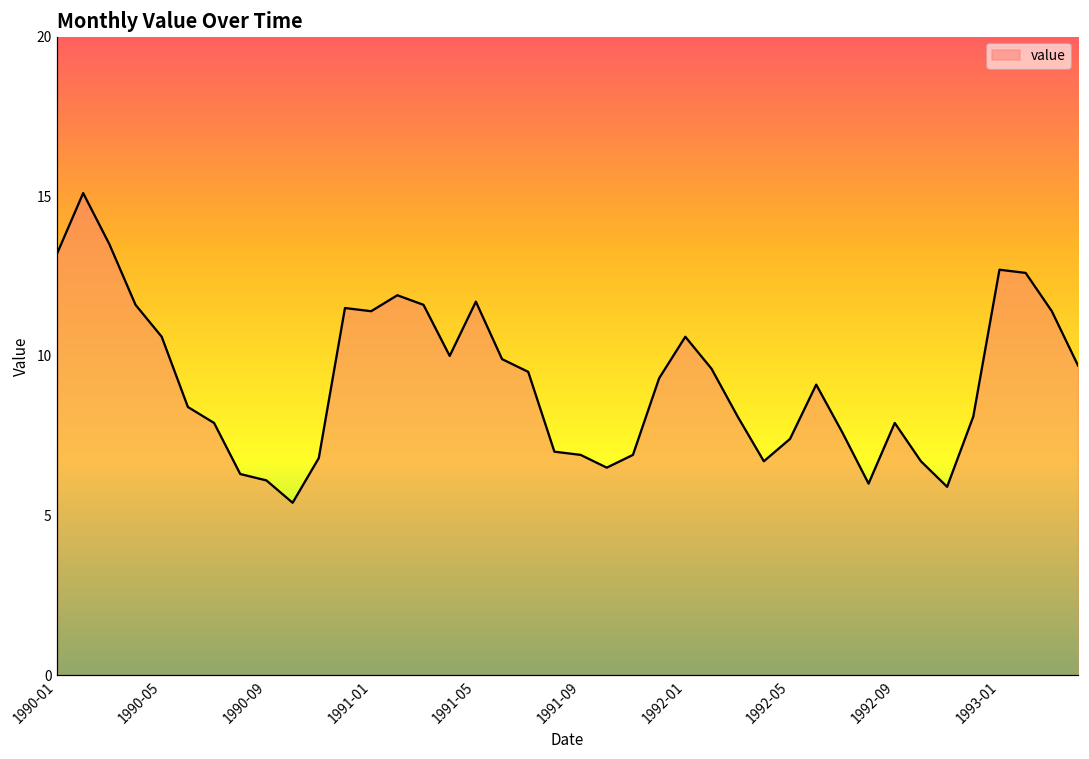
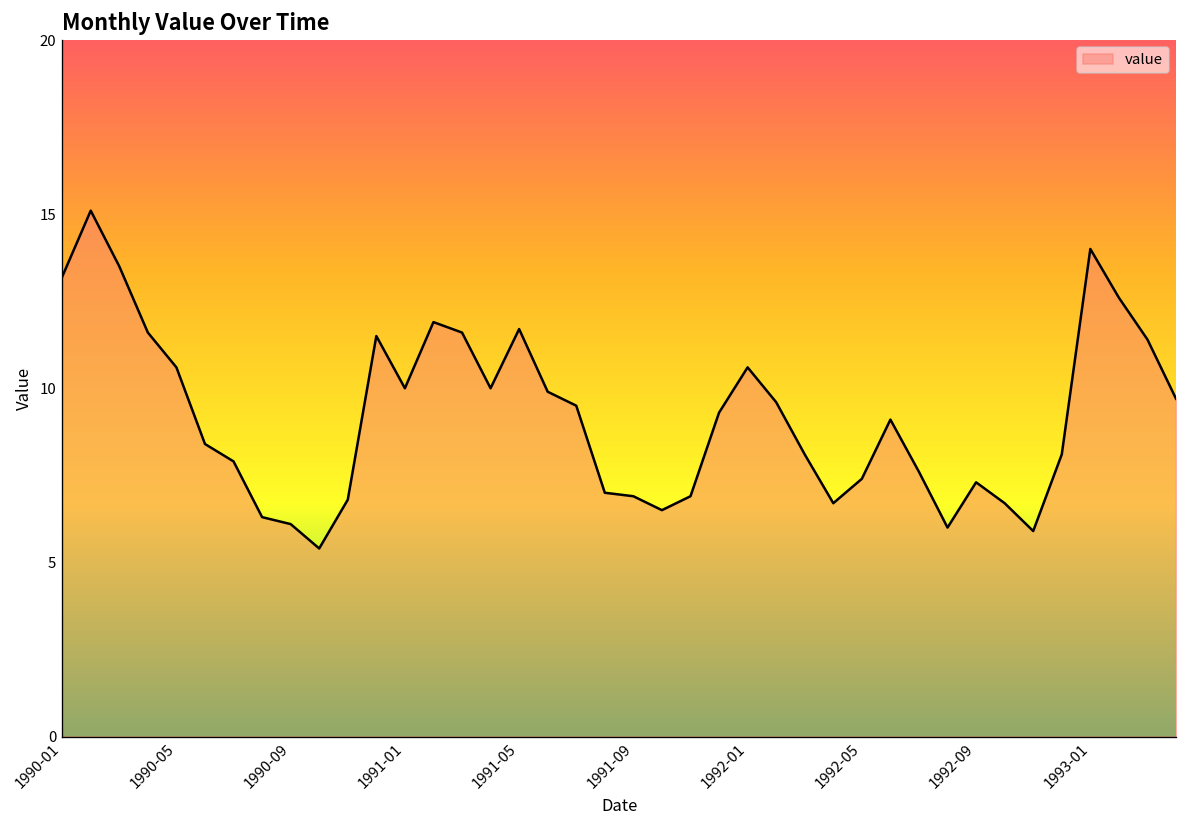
  {
    "1990-01": 13.2,
    "1990-05": 10.6,
    "1990-09": 6.1,
-   "1991-01": 11.4,
+   "1991-01": 10.0,
    "1991-05": 11.7,
    "1991-09": 6.9,
    "1992-01": 10.6,
    "1992-05": 7.4,
-   "1992-09": 7.9,
-   "1993-01": 12.7
+   "1992-09": 7.3,
+   "1993-01": 14.0
  }
